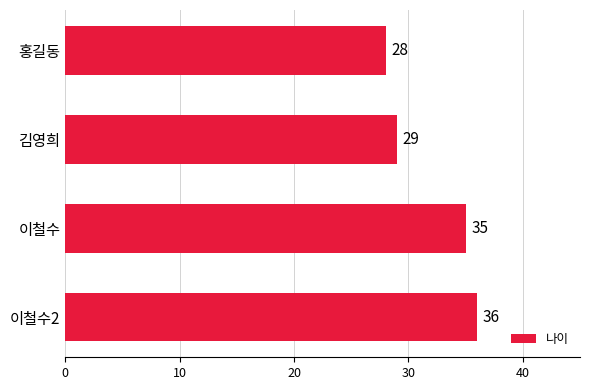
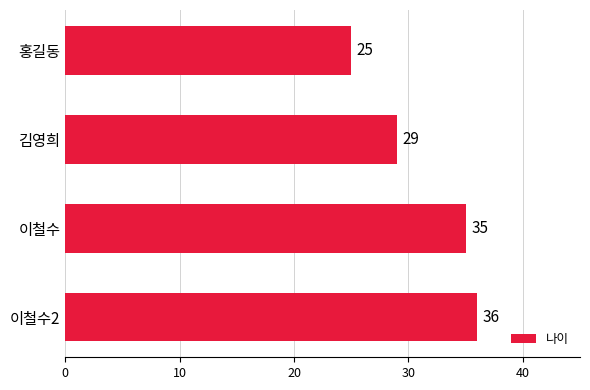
  {
-   "홍길동": 28,
+   "홍길동": 25,
    "김영희": 29,
    "이철수": 35,
    "이철수2": 36
  }
